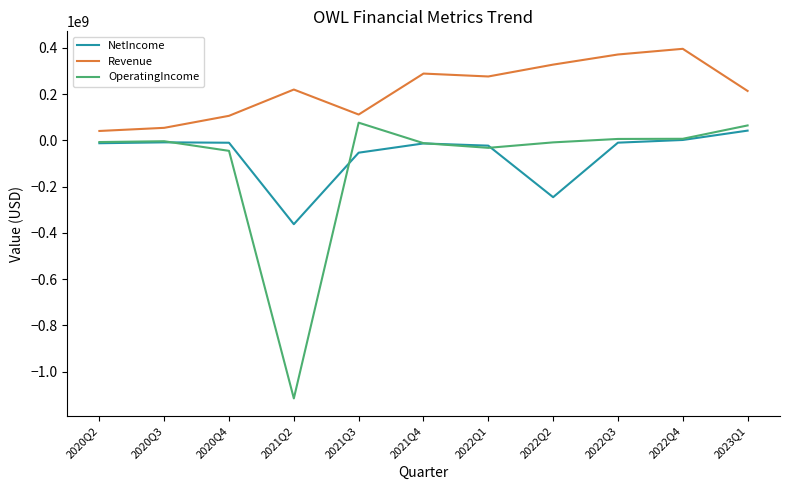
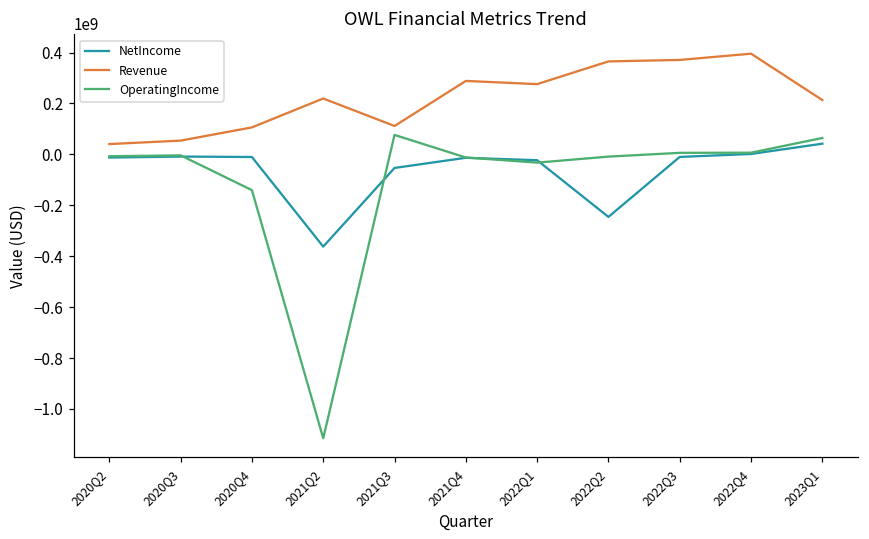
  {
    "NetIncome": {
      "2020Q4": -10000000,
      "2021Q2": -360000000,
      "2021Q3": -50000000,
      "2022Q2": -250000000,
      "2022Q3": -10000000,
      "2023Q1": 40000000
    },
    "Revenue": {
      "2020Q2": 40000000,
      "2020Q3": 50000000,
      "2020Q4": 110000000,
      "2021Q2": 220000000,
      "2021Q3": 110000000,
      "2021Q4": 290000000,
      "2022Q1": 280000000,
-     "2022Q2": 330000000,
+     "2022Q2": 370000000,
      "2022Q3": 370000000,
      "2022Q4": 400000000,
      "2023Q1": 210000000
    },
    "OperatingIncome": {
-     "2020Q4": -50000000,
+     "2020Q4": -140000000,
      "2021Q2": -1120000000,
      "2021Q3": 80000000,
      "2022Q2": -10000000,
      "2022Q3": 10000000,
      "2023Q1": 60000000
    }
  }
